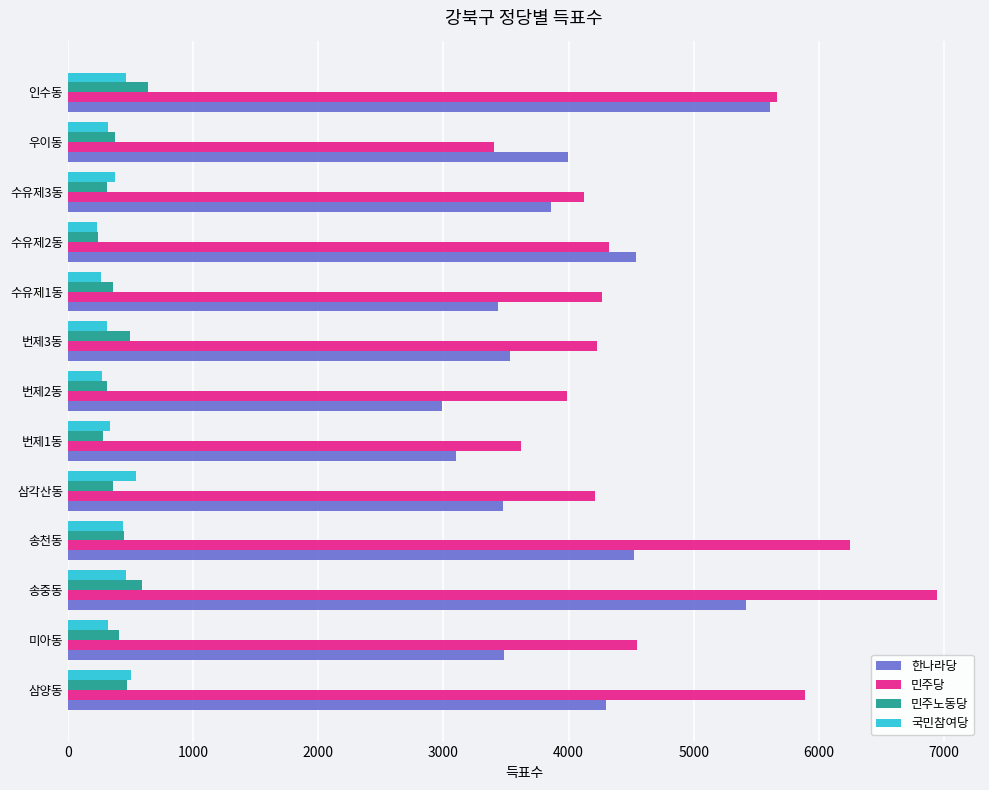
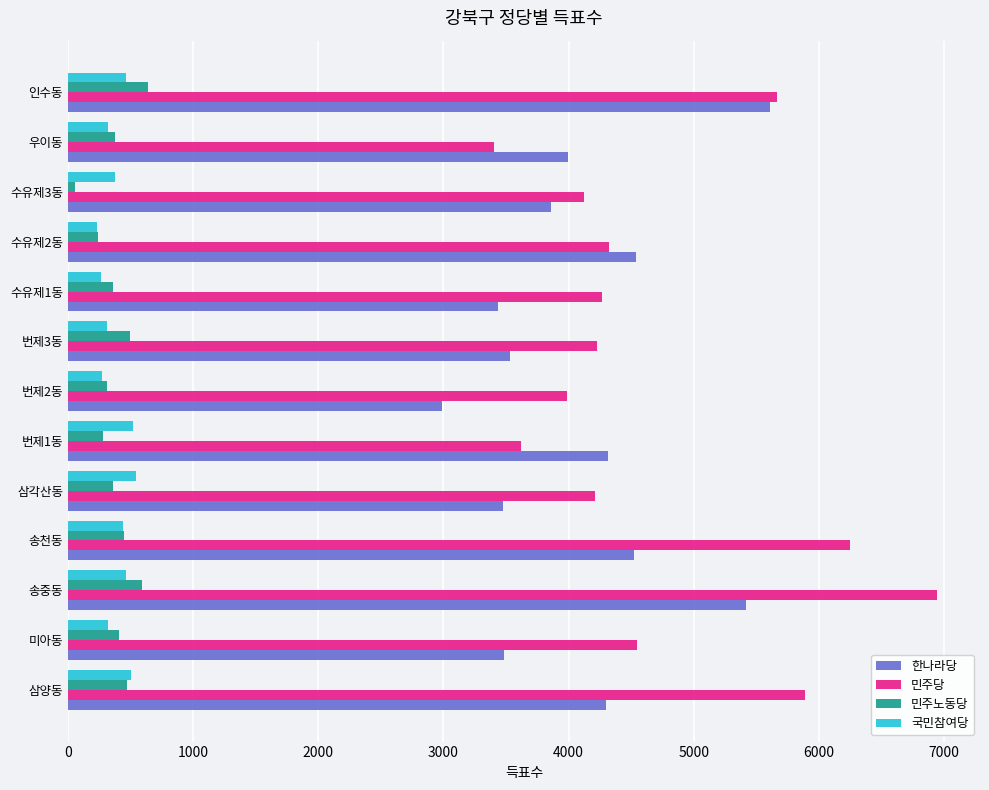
  {
    "한나라당": {
      "인수동": 5610,
      "우이동": 4000,
      "수유제3동": 3860,
      "수유제2동": 4540,
      "수유제1동": 3430,
      "번제3동": 3530,
      "번제2동": 2990,
-     "번제1동": 3100,
+     "번제1동": 4320,
      "삼각산동": 3480,
      "송천동": 4530,
      "송중동": 5420,
      "미아동": 3490,
      "삼양동": 4300
    },
    "민주당": {
      "인수동": 5660,
      "우이동": 3410,
      "수유제3동": 4130,
      "수유제2동": 4320,
      "수유제1동": 4260,
      "번제3동": 4230,
      "번제2동": 3990,
      "번제1동": 3620,
      "삼각산동": 4210,
      "송천동": 6240,
      "송중동": 6940,
      "미아동": 4550,
      "삼양동": 5890
    },
    "민주노동당": {
      "인수동": 640,
      "우이동": 380,
-     "수유제3동": 310,
+     "수유제3동": 60,
      "수유제2동": 240,
      "수유제1동": 360,
      "번제3동": 500,
      "번제2동": 320,
      "번제1동": 280,
      "삼각산동": 360,
      "송천동": 450,
      "송중동": 600,
      "미아동": 410,
      "삼양동": 470
    },
    "국민참여당": {
      "인수동": 470,
      "우이동": 320,
      "수유제3동": 380,
      "수유제2동": 230,
      "수유제1동": 260,
      "번제3동": 320,
      "번제2동": 270,
-     "번제1동": 330,
+     "번제1동": 520,
      "삼각산동": 550,
      "송천동": 440,
      "송중동": 470,
      "미아동": 320,
      "삼양동": 500
    }
  }
